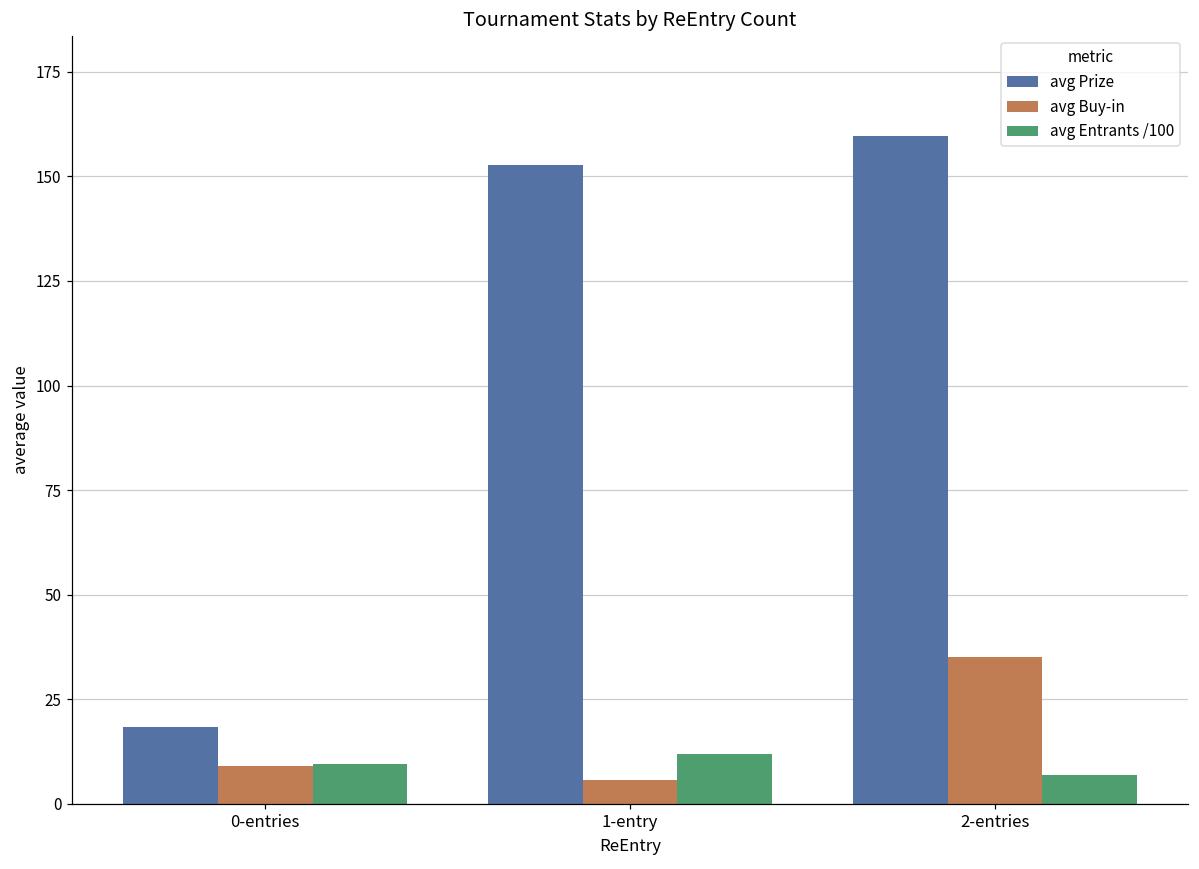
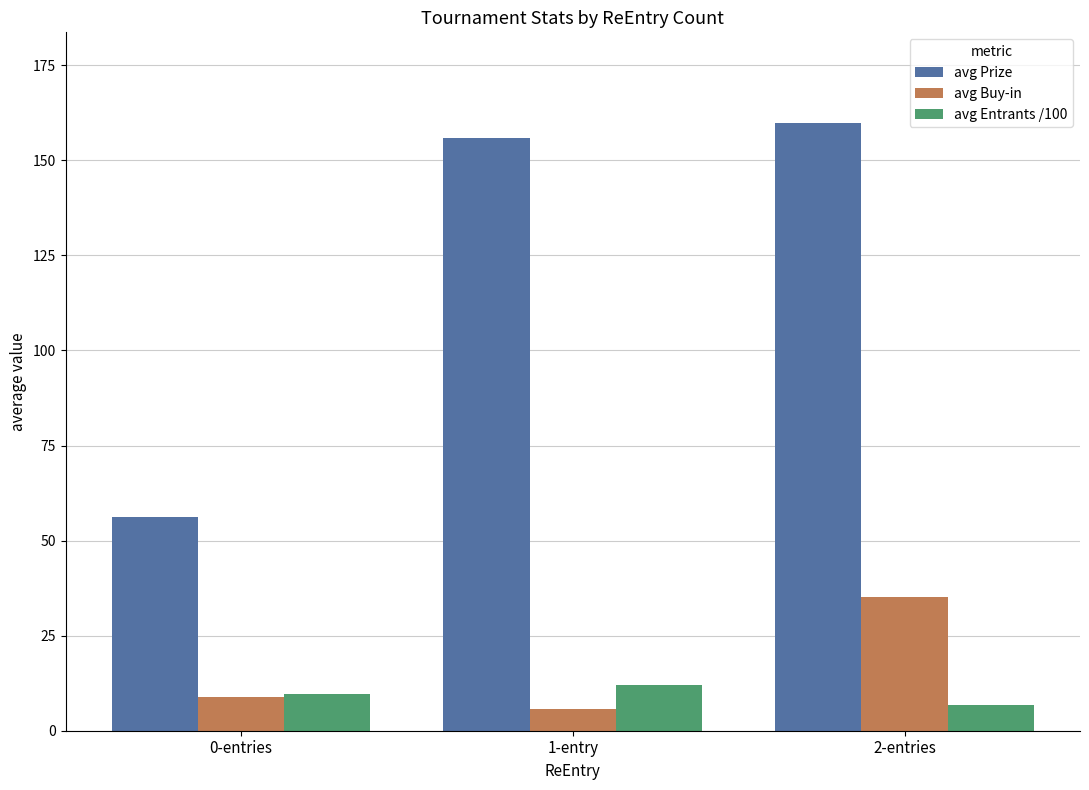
  {
    "avg Prize": {
-     "0-entries": 18,
-     "1-entry": 153,
+     "0-entries": 56,
+     "1-entry": 156,
      "2-entries": 160
    },
    "avg Buy-in": {
      "0-entries": 9,
      "1-entry": 6,
      "2-entries": 35
    },
    "avg Entrants /100": {
      "0-entries": 10,
      "1-entry": 12,
      "2-entries": 7
    }
  }
